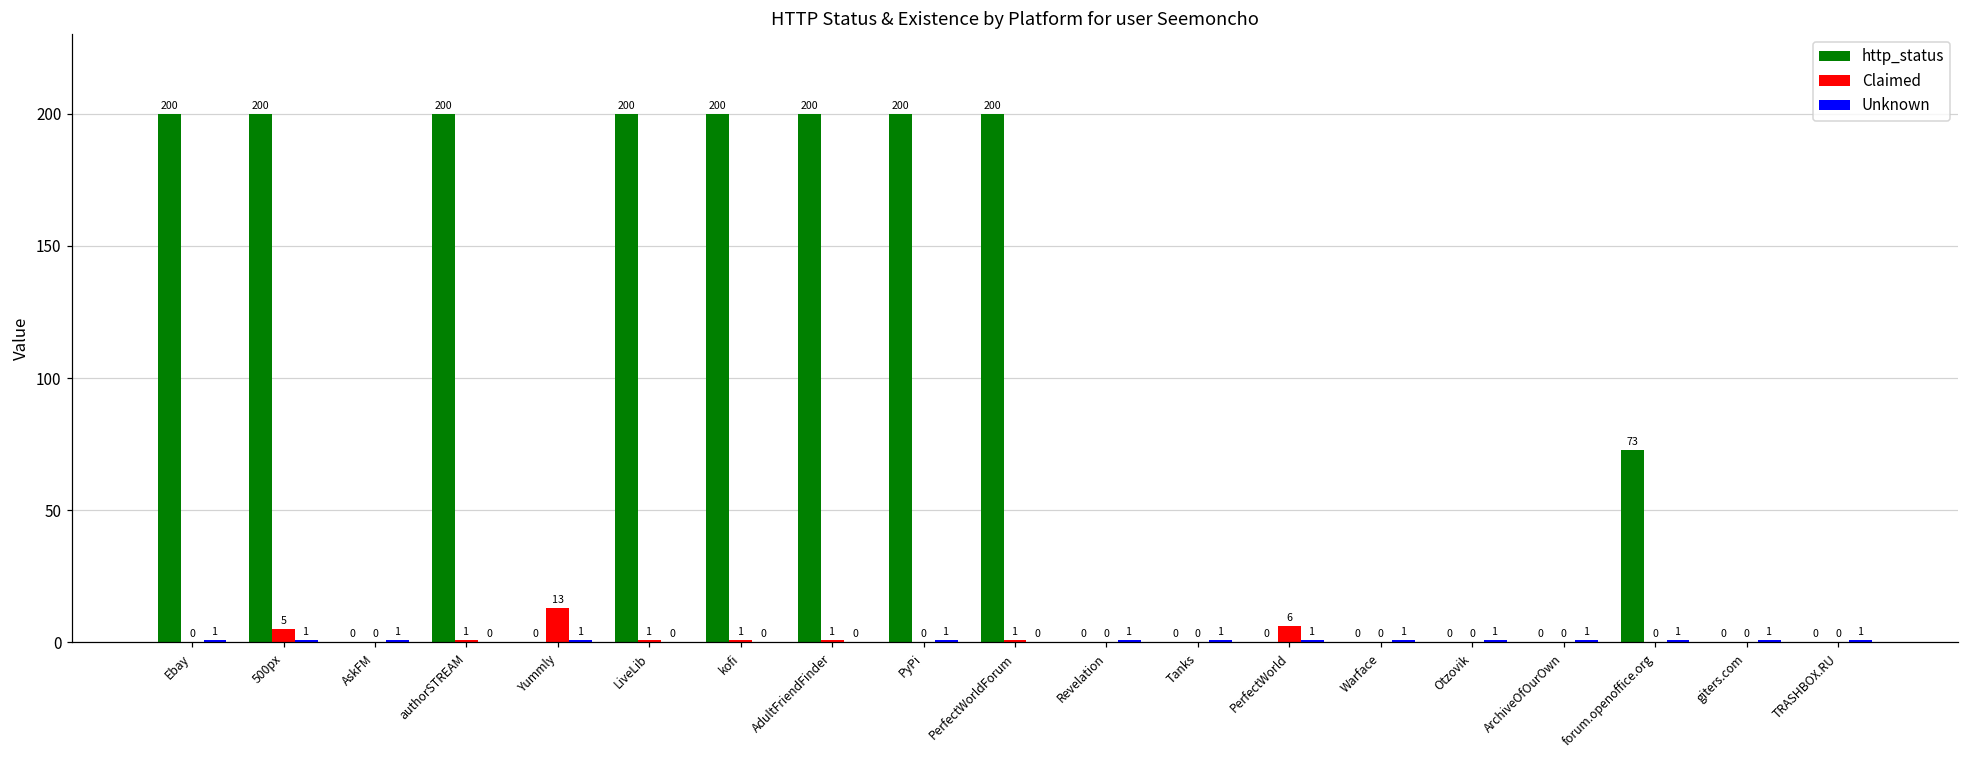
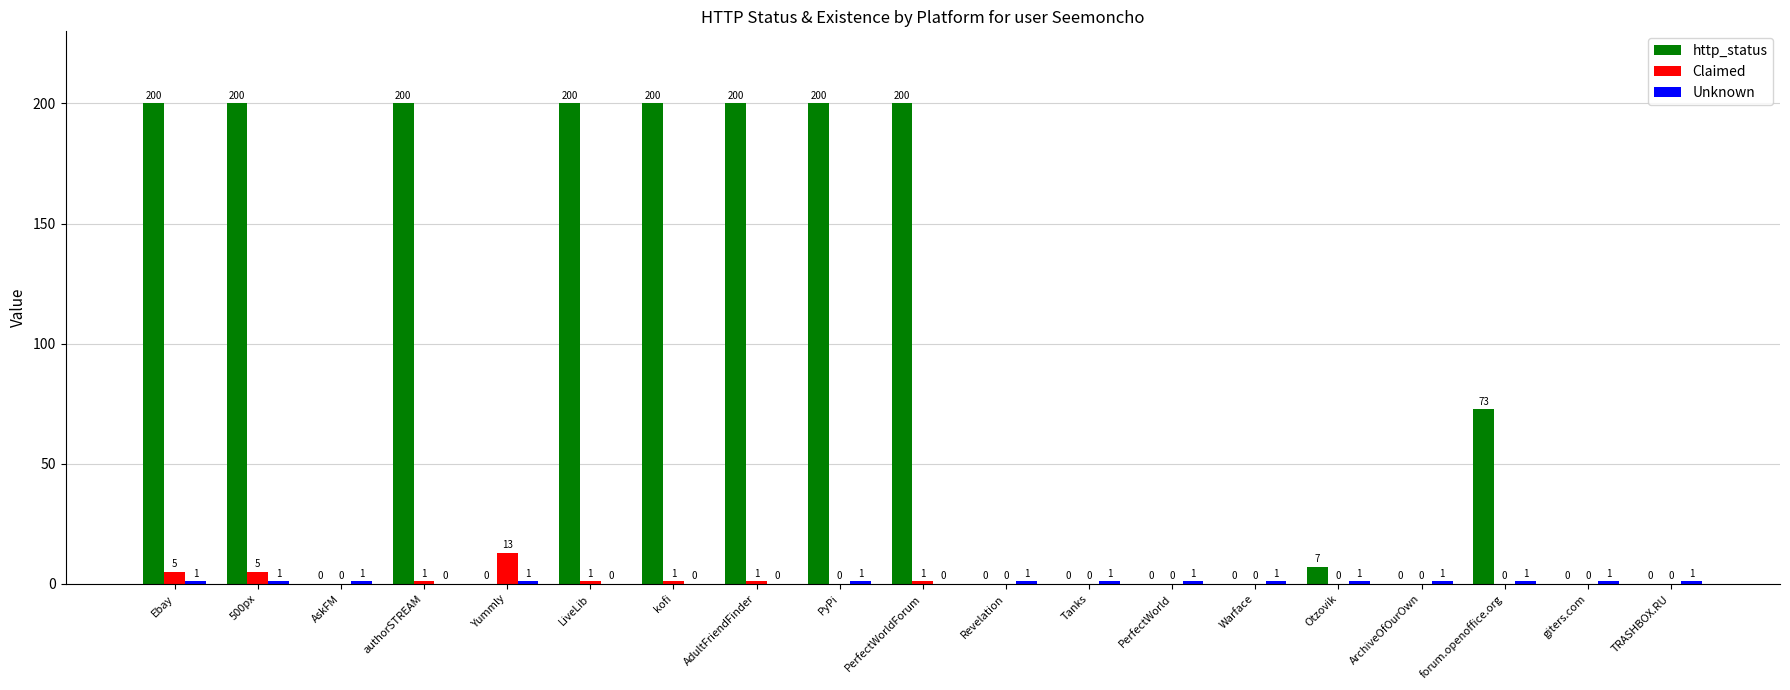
  {
    "http_status": {
      "Ebay": 200,
      "500px": 200,
      "AskFM": 0,
      "authorSTREAM": 200,
      "Yummly": 0,
      "LiveLib": 200,
      "kofi": 200,
      "AdultFriendFinder": 200,
      "PyPi": 200,
      "PerfectWorldForum": 200,
      "Revelation": 0,
      "Tanks": 0,
      "PerfectWorld": 0,
      "Warface": 0,
-     "Otzovik": 0,
+     "Otzovik": 7,
      "ArchiveOfOurOwn": 0,
      "forum.openoffice.org": 73,
      "giters.com": 0,
      "TRASHBOX.RU": 0
    },
    "Claimed": {
-     "Ebay": 0,
+     "Ebay": 5,
      "500px": 5,
      "AskFM": 0,
      "authorSTREAM": 1,
      "Yummly": 13,
      "LiveLib": 1,
      "kofi": 1,
      "AdultFriendFinder": 1,
      "PyPi": 0,
      "PerfectWorldForum": 1,
      "Revelation": 0,
      "Tanks": 0,
-     "PerfectWorld": 6,
+     "PerfectWorld": 0,
      "Warface": 0,
      "Otzovik": 0,
      "ArchiveOfOurOwn": 0,
      "forum.openoffice.org": 0,
      "giters.com": 0,
      "TRASHBOX.RU": 0
    },
    "Unknown": {
      "Ebay": 1,
      "500px": 1,
      "AskFM": 1,
      "authorSTREAM": 0,
      "Yummly": 1,
      "LiveLib": 0,
      "kofi": 0,
      "AdultFriendFinder": 0,
      "PyPi": 1,
      "PerfectWorldForum": 0,
      "Revelation": 1,
      "Tanks": 1,
      "PerfectWorld": 1,
      "Warface": 1,
      "Otzovik": 1,
      "ArchiveOfOurOwn": 1,
      "forum.openoffice.org": 1,
      "giters.com": 1,
      "TRASHBOX.RU": 1
    }
  }
